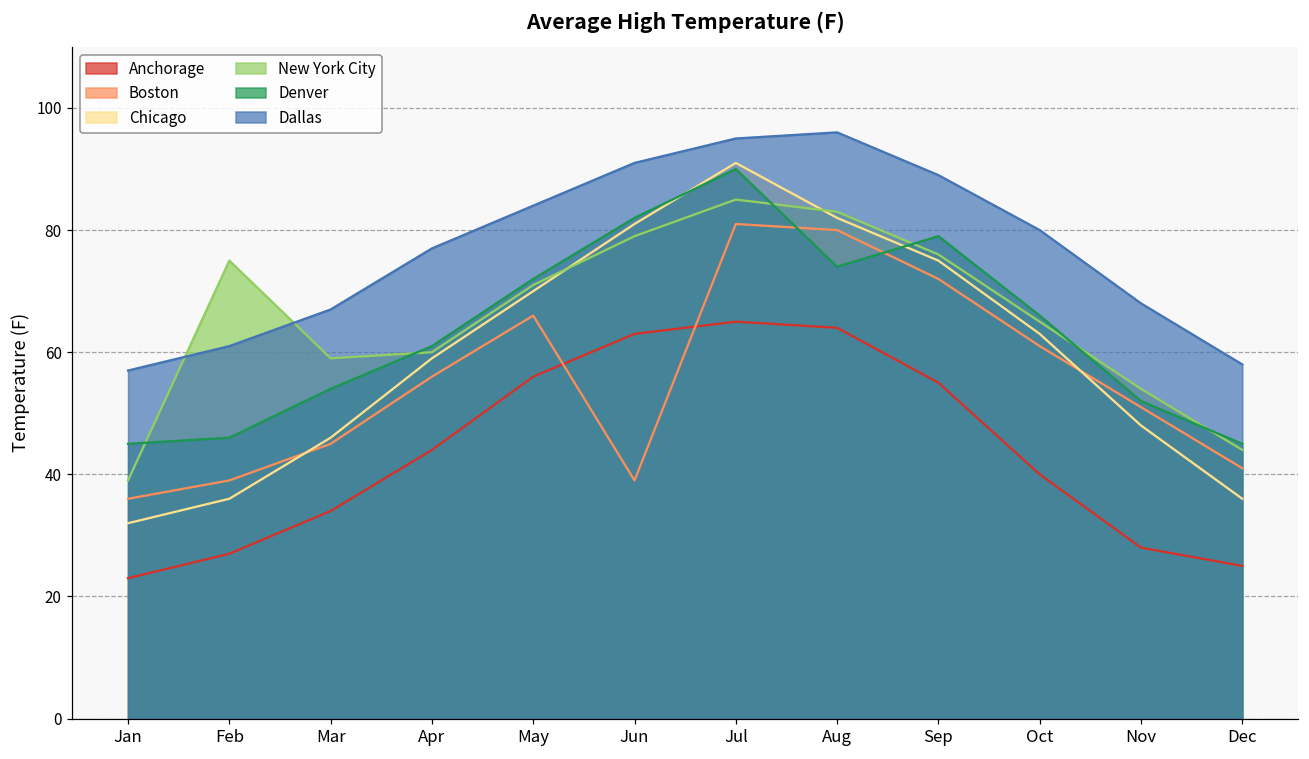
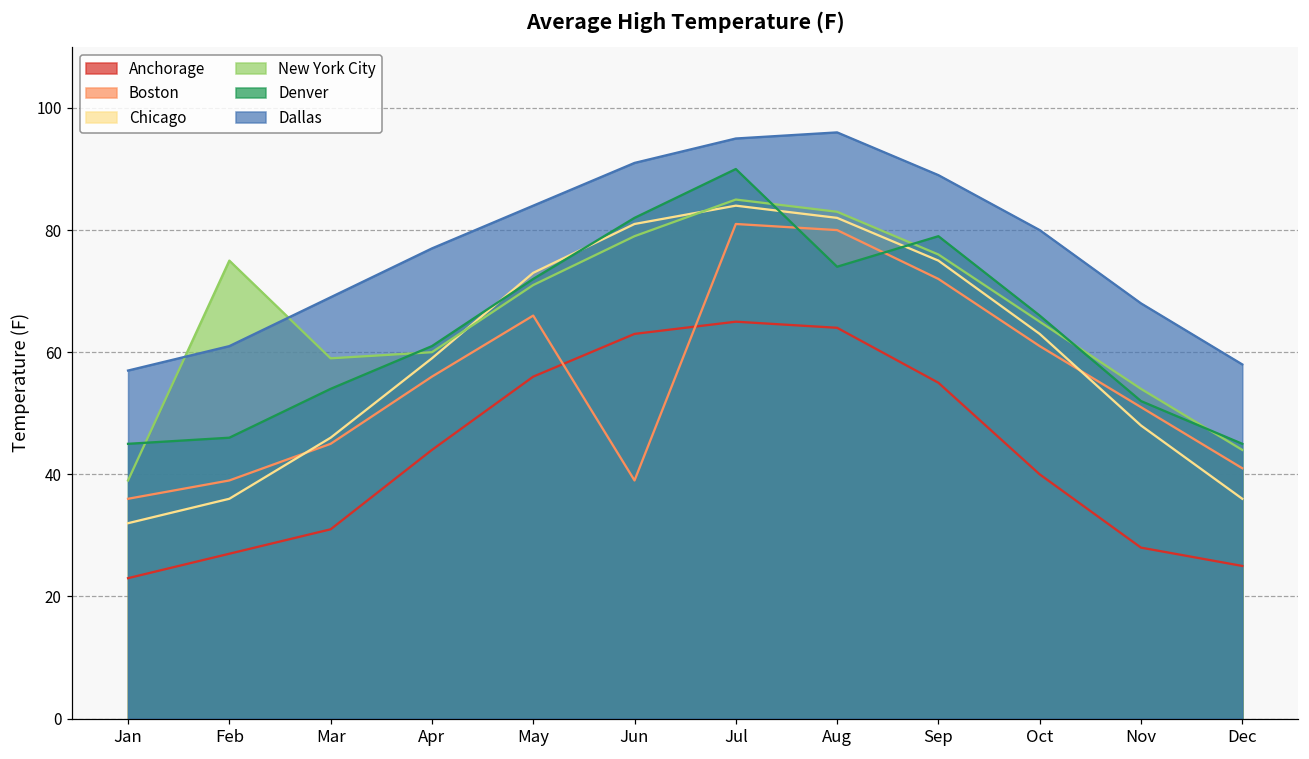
  {
    "Anchorage": {
      "Jan": 23,
      "Feb": 27,
-     "Mar": 34,
+     "Mar": 31,
      "Apr": 44,
      "May": 56,
      "Jun": 63,
      "Jul": 65,
      "Aug": 64,
      "Sep": 55,
      "Oct": 40,
      "Nov": 28,
      "Dec": 25
    },
    "Boston": {
      "Jan": 36,
      "Feb": 39,
      "Mar": 45,
      "Apr": 56,
      "May": 66,
      "Jun": 39,
      "Jul": 81,
      "Aug": 80,
      "Sep": 72,
      "Oct": 61,
      "Nov": 51,
      "Dec": 41
    },
    "Chicago": {
      "Jan": 32,
      "Feb": 36,
      "Mar": 46,
      "Apr": 59,
-     "May": 70,
+     "May": 73,
      "Jun": 81,
-     "Jul": 91,
+     "Jul": 84,
      "Aug": 82,
      "Sep": 75,
      "Oct": 63,
      "Nov": 48,
      "Dec": 36
    },
    "New York City": {
      "Jan": 39,
      "Feb": 75,
      "Mar": 59,
      "Apr": 60,
      "May": 71,
      "Jun": 79,
      "Jul": 85,
      "Aug": 83,
      "Sep": 76,
      "Oct": 65,
      "Nov": 54,
      "Dec": 44
    },
    "Denver": {
      "Jan": 45,
      "Feb": 46,
      "Mar": 54,
      "Apr": 61,
      "May": 72,
      "Jun": 82,
      "Jul": 90,
      "Aug": 74,
      "Sep": 79,
      "Oct": 66,
      "Nov": 52,
      "Dec": 45
    },
    "Dallas": {
      "Jan": 57,
      "Feb": 61,
-     "Mar": 67,
+     "Mar": 69,
      "Apr": 77,
      "May": 84,
      "Jun": 91,
      "Jul": 95,
      "Aug": 96,
      "Sep": 89,
      "Oct": 80,
      "Nov": 68,
      "Dec": 58
    }
  }
